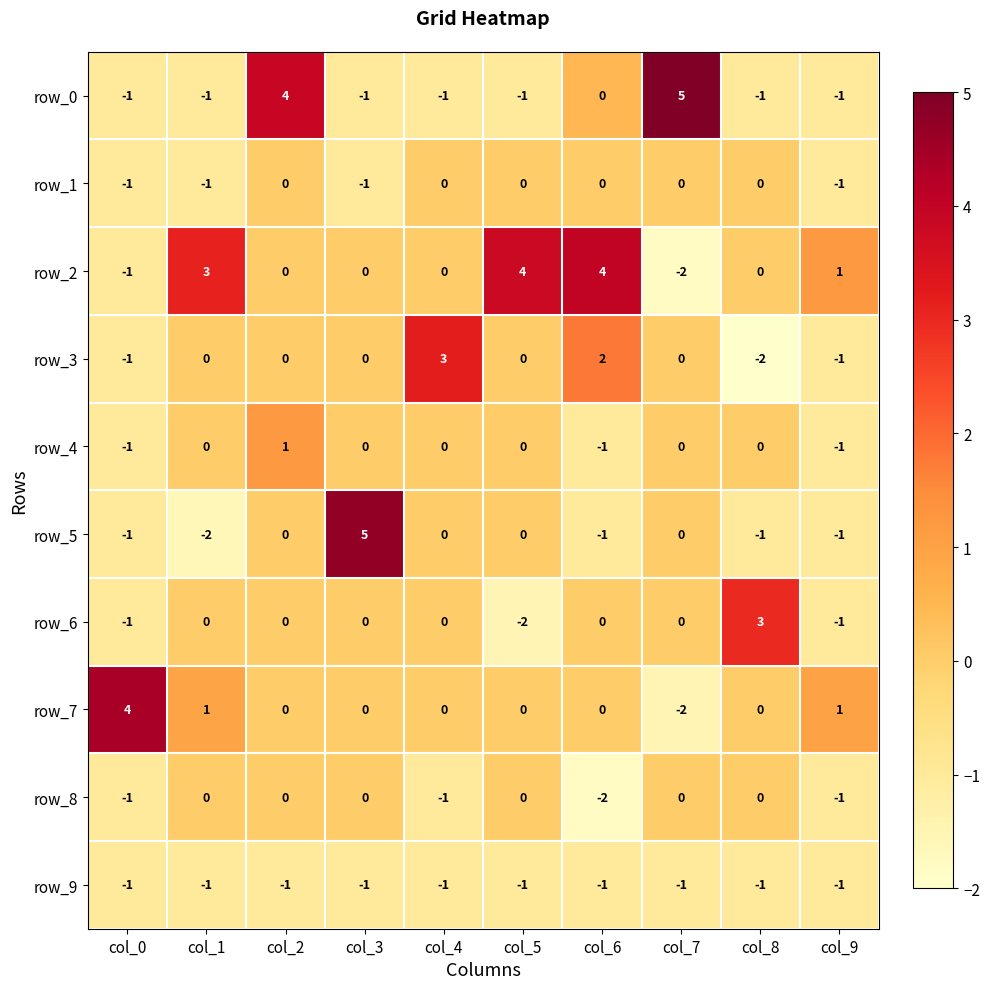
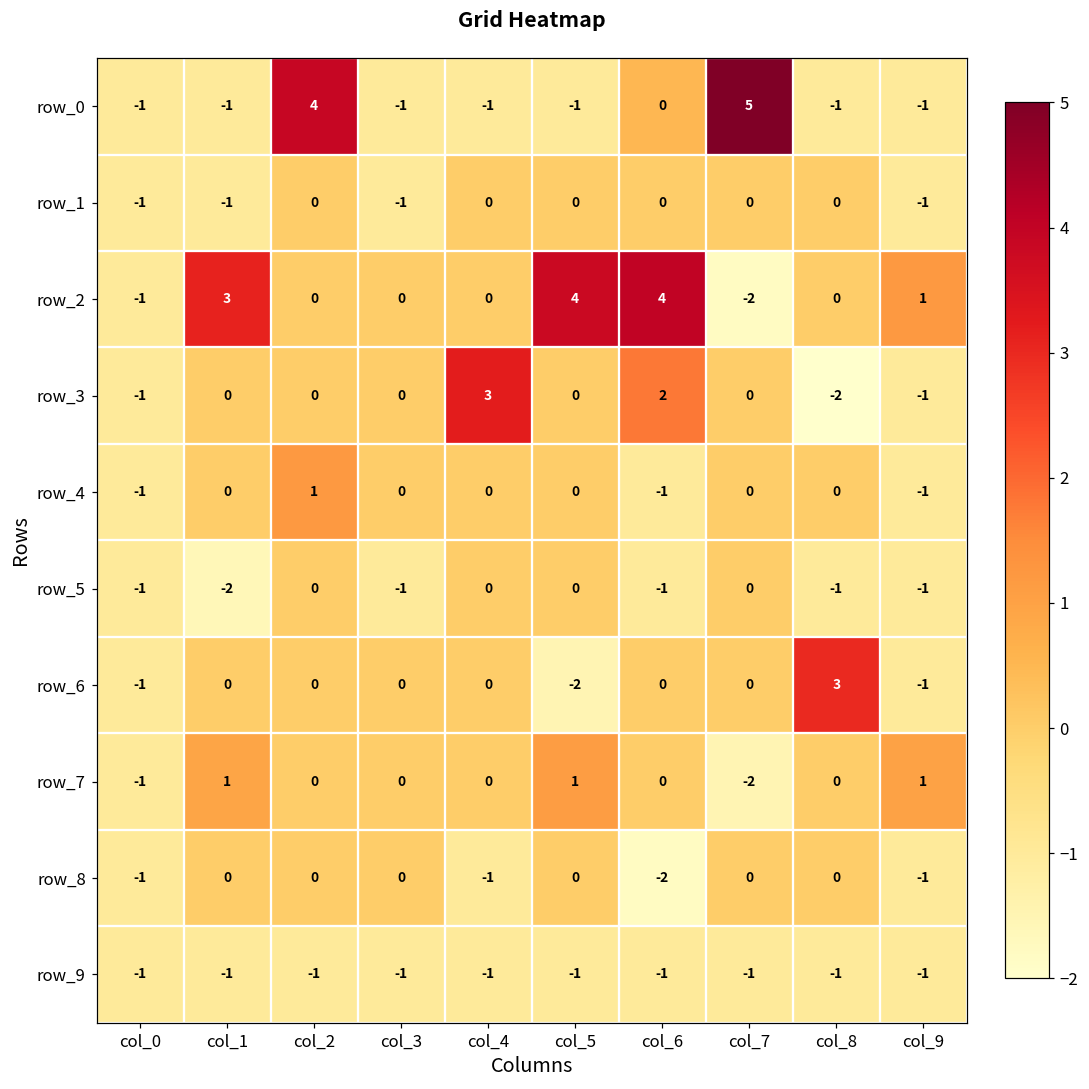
  {
    "row_0": {
      "col_0": -1,
      "col_1": -1,
      "col_2": 4,
      "col_3": -1,
      "col_4": -1,
      "col_5": -1,
      "col_6": 0,
      "col_7": 5,
      "col_8": -1,
      "col_9": -1
    },
    "row_1": {
      "col_0": -1,
      "col_1": -1,
      "col_2": 0,
      "col_3": -1,
      "col_4": 0,
      "col_5": 0,
      "col_6": 0,
      "col_7": 0,
      "col_8": 0,
      "col_9": -1
    },
    "row_2": {
      "col_0": -1,
      "col_1": 3,
      "col_2": 0,
      "col_3": 0,
      "col_4": 0,
      "col_5": 4,
      "col_6": 4,
      "col_7": -2,
      "col_8": 0,
      "col_9": 1
    },
    "row_3": {
      "col_0": -1,
      "col_1": 0,
      "col_2": 0,
      "col_3": 0,
      "col_4": 3,
      "col_5": 0,
      "col_6": 2,
      "col_7": 0,
      "col_8": -2,
      "col_9": -1
    },
    "row_4": {
      "col_0": -1,
      "col_1": 0,
      "col_2": 1,
      "col_3": 0,
      "col_4": 0,
      "col_5": 0,
      "col_6": -1,
      "col_7": 0,
      "col_8": 0,
      "col_9": -1
    },
    "row_5": {
      "col_0": -1,
      "col_1": -2,
      "col_2": 0,
-     "col_3": 5,
+     "col_3": -1,
      "col_4": 0,
      "col_5": 0,
      "col_6": -1,
      "col_7": 0,
      "col_8": -1,
      "col_9": -1
    },
    "row_6": {
      "col_0": -1,
      "col_1": 0,
      "col_2": 0,
      "col_3": 0,
      "col_4": 0,
      "col_5": -2,
      "col_6": 0,
      "col_7": 0,
      "col_8": 3,
      "col_9": -1
    },
    "row_7": {
-     "col_0": 4,
+     "col_0": -1,
      "col_1": 1,
      "col_2": 0,
      "col_3": 0,
      "col_4": 0,
-     "col_5": 0,
+     "col_5": 1,
      "col_6": 0,
      "col_7": -2,
      "col_8": 0,
      "col_9": 1
    },
    "row_8": {
      "col_0": -1,
      "col_1": 0,
      "col_2": 0,
      "col_3": 0,
      "col_4": -1,
      "col_5": 0,
      "col_6": -2,
      "col_7": 0,
      "col_8": 0,
      "col_9": -1
    },
    "row_9": {
      "col_0": -1,
      "col_1": -1,
      "col_2": -1,
      "col_3": -1,
      "col_4": -1,
      "col_5": -1,
      "col_6": -1,
      "col_7": -1,
      "col_8": -1,
      "col_9": -1
    }
  }
